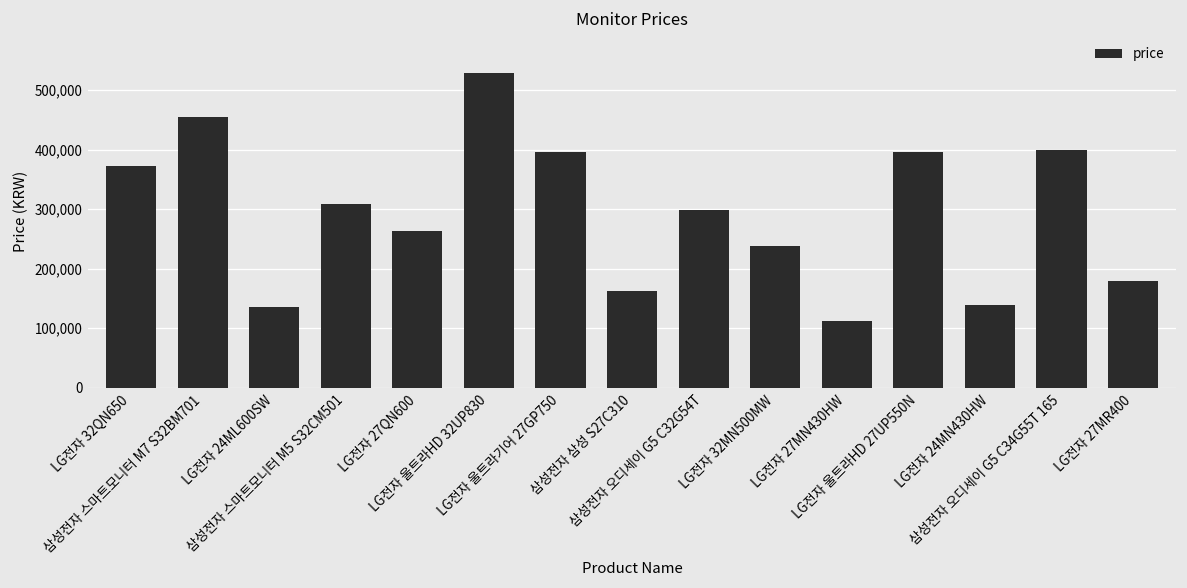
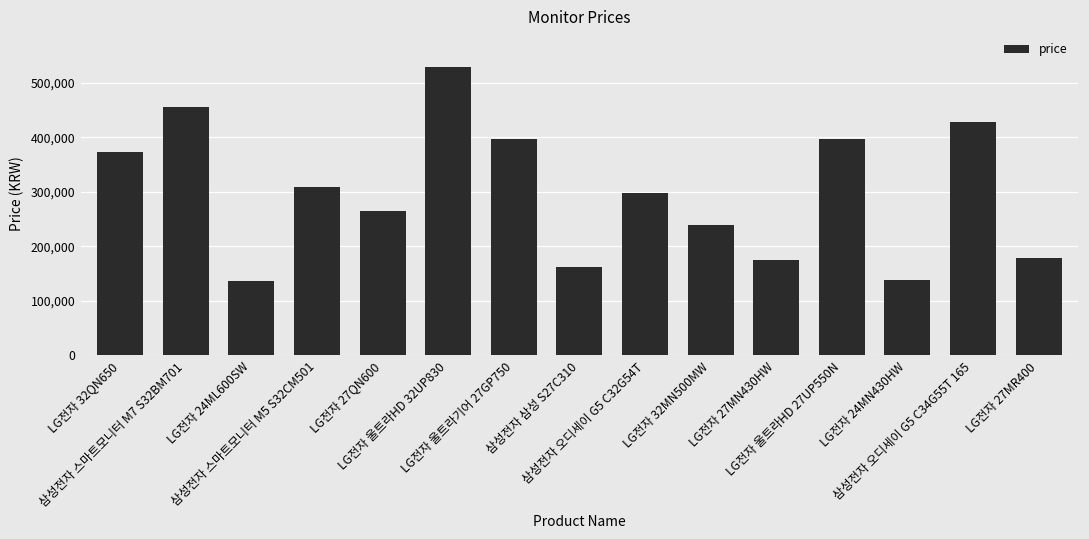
  {
    "LG전자 32QN650": "370,000",
    "삼성전자 스마트모니터 M7 S32BM701": "460,000",
    "LG전자 24ML600SW": "140,000",
    "삼성전자 스마트모니터 M5 S32CM501": "310,000",
    "LG전자 27QN600": "260,000",
    "LG전자 울트라HD 32UP830": "530,000",
    "LG전자 울트라기어 27GP750": "400,000",
    "삼성전자 삼성 S27C310": "160,000",
    "삼성전자 오디세이 G5 C32G54T": "300,000",
    "LG전자 32MN500MW": "240,000",
-   "LG전자 27MN430HW": "110,000",
+   "LG전자 27MN430HW": "170,000",
    "LG전자 울트라HD 27UP550N": "400,000",
    "LG전자 24MN430HW": "140,000",
-   "삼성전자 오디세이 G5 C34G55T 165": "400,000",
+   "삼성전자 오디세이 G5 C34G55T 165": "430,000",
    "LG전자 27MR400": "180,000"
  }
